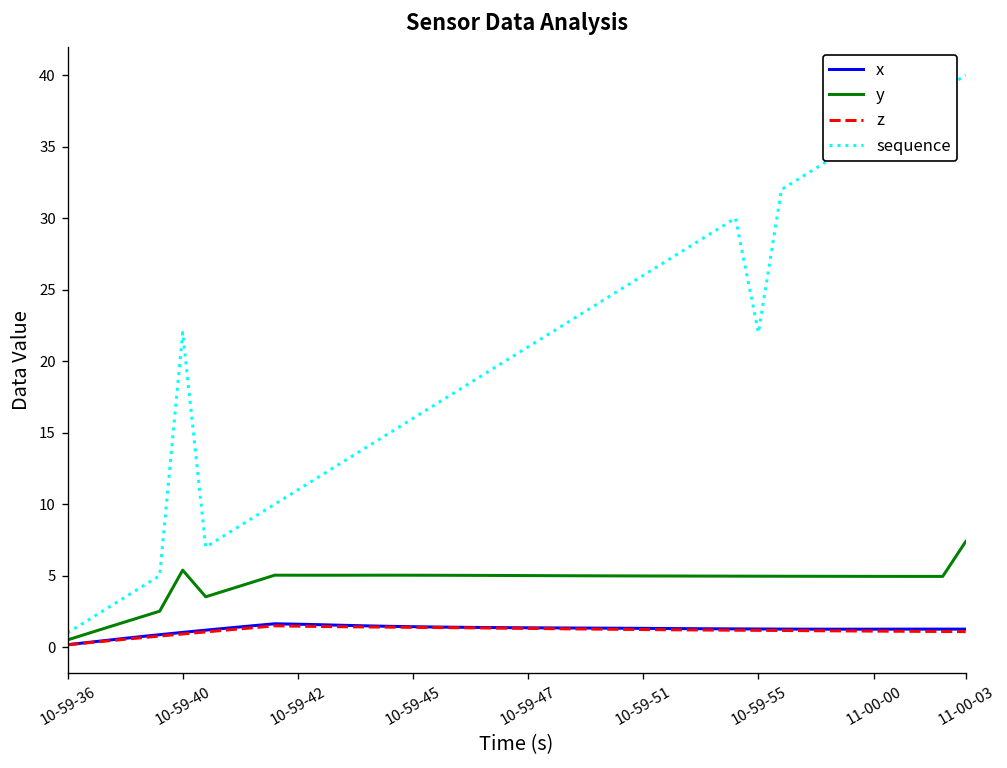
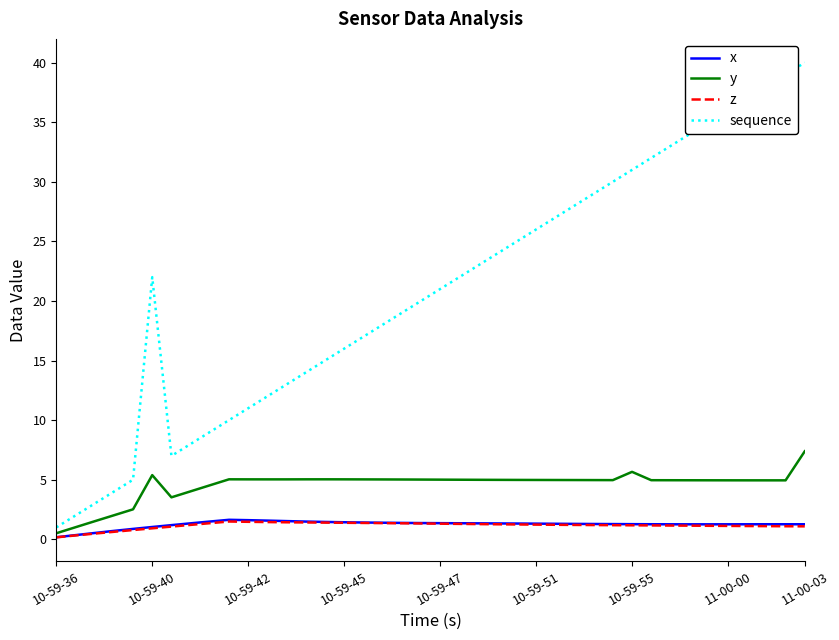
  {
    "y": {
      "10-59-36": 0.5,
      "10-59-40": 5.4,
-     "10-59-55": 5.0,
+     "10-59-55": 5.7,
      "11-00-03": 7.4
    },
    "sequence": {
      "10-59-36": 1,
      "10-59-40": 22,
-     "10-59-55": 22,
+     "10-59-55": 31,
      "11-00-03": 40
    }
  }
